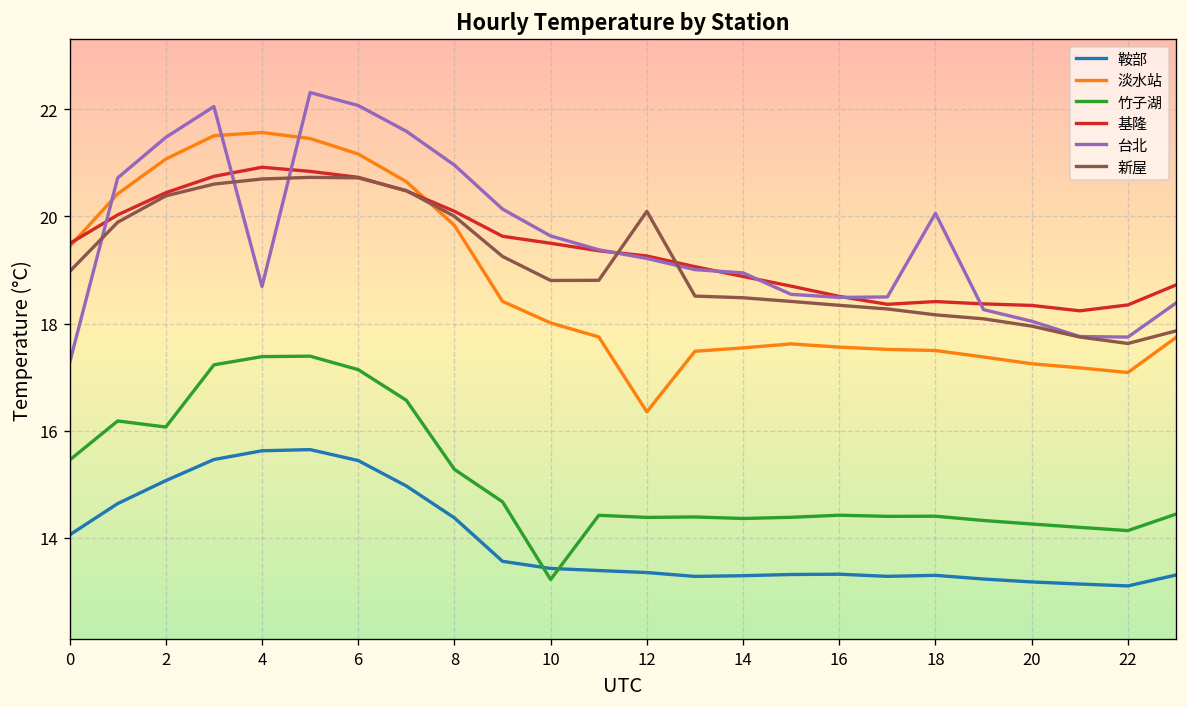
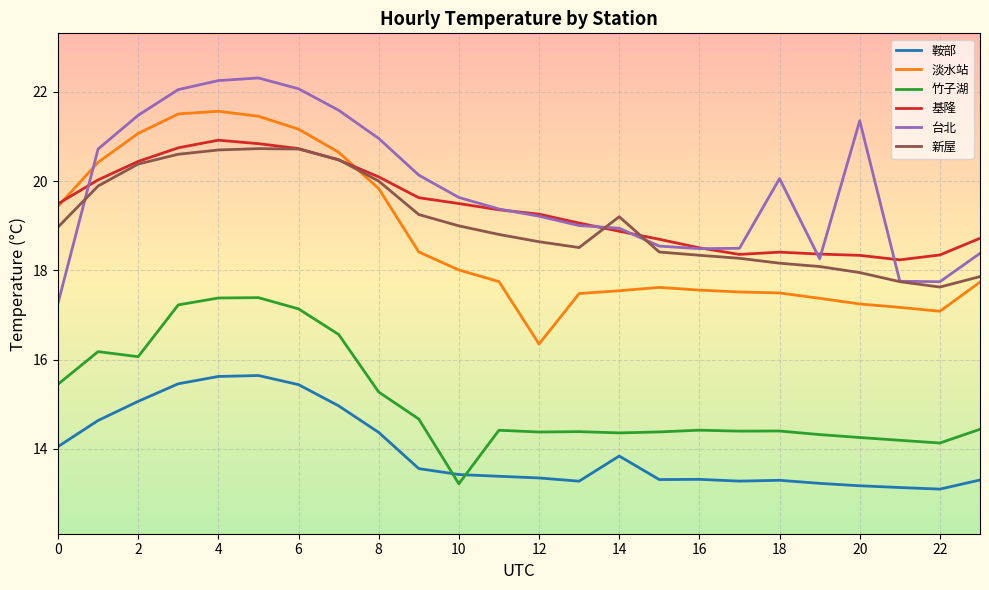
  {
    "鞍部": {
      "0": 14.1,
      "2": 15.1,
      "4": 15.6,
      "6": 15.4,
      "8": 14.4,
      "10": 13.4,
      "12": 13.4,
-     "14": 13.3,
+     "14": 13.8,
      "16": 13.3,
      "18": 13.3,
      "20": 13.2,
      "22": 13.1
    },
    "淡水站": {
      "0": 19.4,
      "2": 21.1,
      "4": 21.6,
      "6": 21.2,
      "8": 19.8,
      "10": 18.0,
      "12": 16.4,
      "14": 17.5,
      "16": 17.6,
      "18": 17.5,
      "20": 17.2,
      "22": 17.1
    },
    "竹子湖": {
      "0": 15.5,
      "2": 16.1,
      "4": 17.4,
      "6": 17.1,
      "8": 15.3,
      "10": 13.2,
      "12": 14.4,
      "14": 14.4,
      "16": 14.4,
      "18": 14.4,
      "20": 14.3,
      "22": 14.1
    },
    "基隆": {
      "0": 19.5,
      "2": 20.4,
      "4": 20.9,
      "8": 20.1,
      "10": 19.5,
      "14": 18.9,
      "18": 18.4,
      "20": 18.3,
      "22": 18.3
    },
    "台北": {
      "0": 17.3,
      "2": 21.5,
-     "4": 18.7,
+     "4": 22.3,
      "6": 22.1,
      "8": 21.0,
      "10": 19.6,
      "14": 18.9,
      "18": 20.1,
-     "20": 18.0,
+     "20": 21.4,
      "22": 17.7
    },
    "新屋": {
      "0": 19.0,
      "2": 20.4,
      "4": 20.7,
      "8": 20.0,
-     "10": 18.8,
-     "12": 20.1,
-     "14": 18.5,
+     "10": 19.0,
+     "12": 18.6,
+     "14": 19.2,
      "16": 18.3,
      "18": 18.2,
      "20": 18.0,
      "22": 17.6
    }
  }
